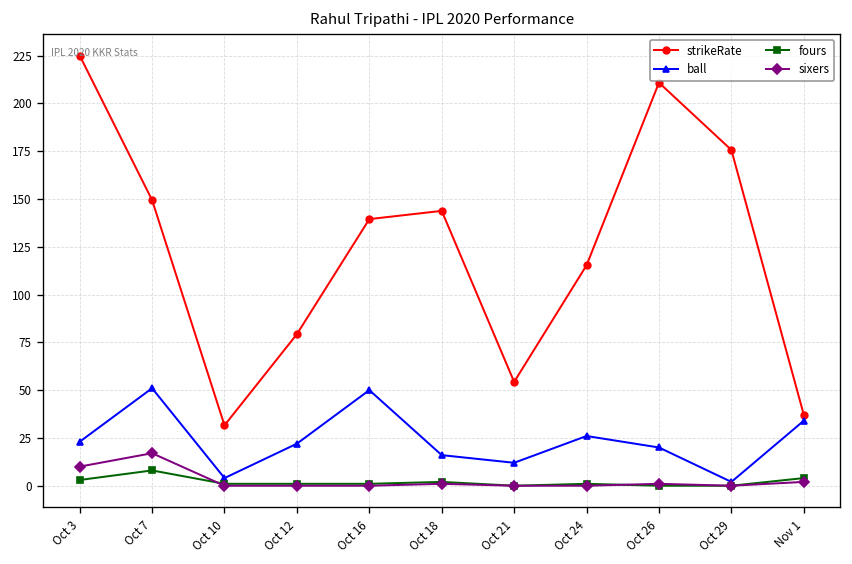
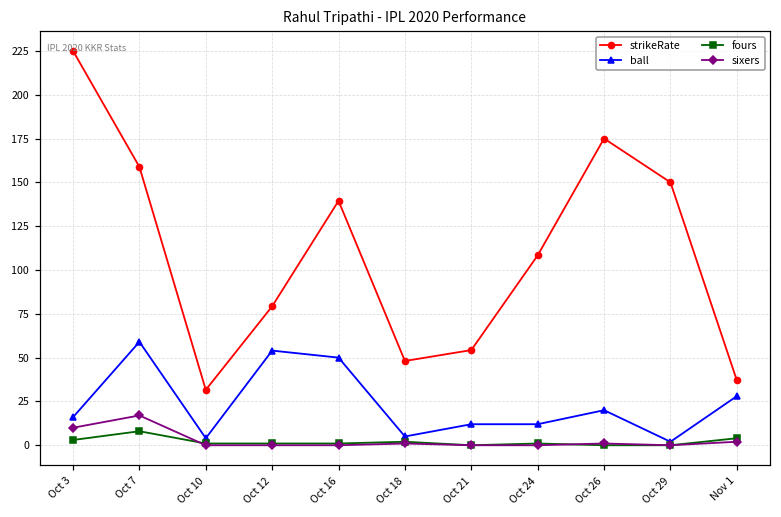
  {
    "strikeRate": {
-     "Oct 7": 149,
+     "Oct 7": 159,
      "Oct 10": 32,
      "Oct 12": 79,
      "Oct 16": 139,
-     "Oct 18": 144,
+     "Oct 18": 48,
      "Oct 21": 54,
-     "Oct 24": 115,
-     "Oct 26": 211,
-     "Oct 29": 176,
+     "Oct 24": 108,
+     "Oct 26": 175,
+     "Oct 29": 150,
      "Nov 1": 37
    },
    "ball": {
-     "Oct 3": 23,
-     "Oct 7": 51,
+     "Oct 3": 16,
+     "Oct 7": 59,
      "Oct 10": 4,
-     "Oct 12": 22,
+     "Oct 12": 54,
      "Oct 16": 50,
-     "Oct 18": 16,
+     "Oct 18": 5,
      "Oct 21": 12,
-     "Oct 24": 26,
+     "Oct 24": 12,
      "Oct 26": 20,
      "Oct 29": 2,
-     "Nov 1": 34
+     "Nov 1": 28
    },
    "fours": {
      "Oct 3": 3,
      "Oct 7": 8,
      "Nov 1": 4
    },
    "sixers": {
      "Oct 3": 10,
      "Oct 7": 17,
      "Nov 1": 2
    }
  }
